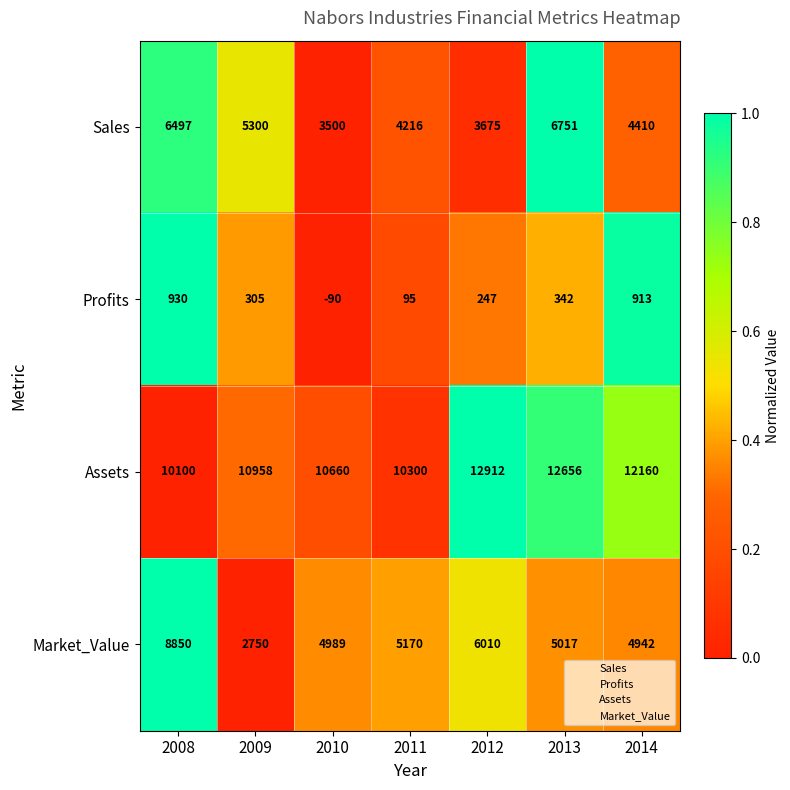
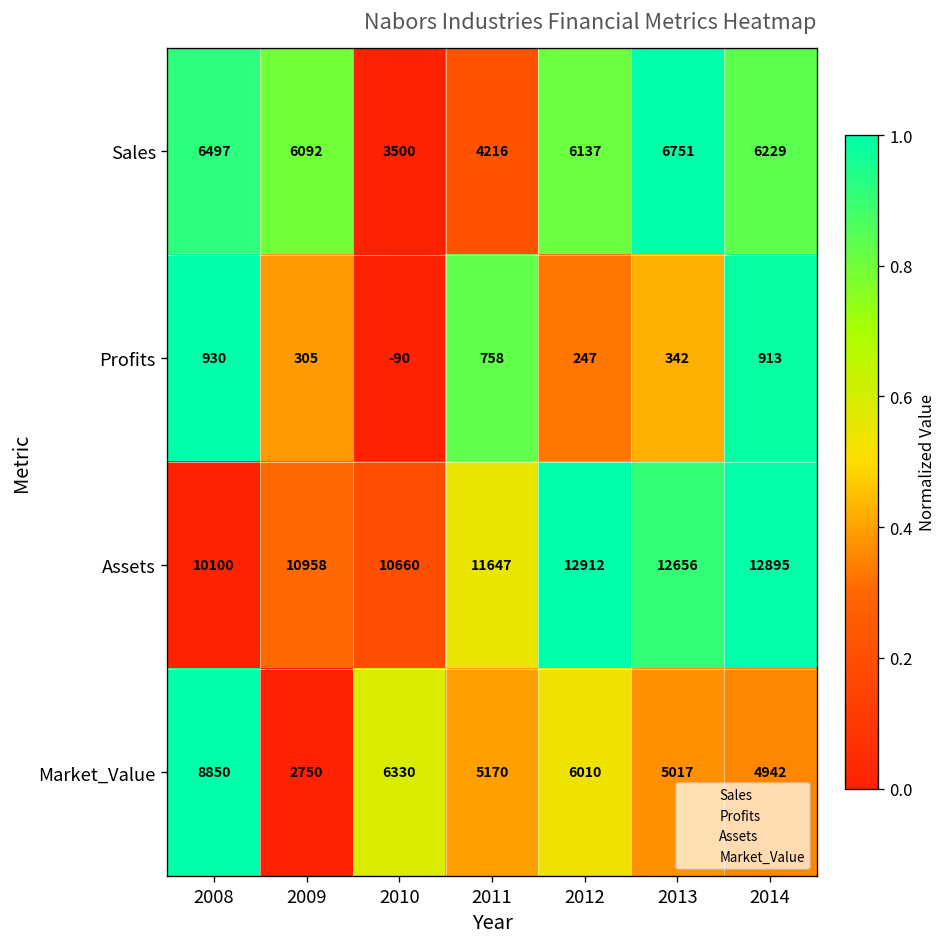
  {
    "Sales": {
      "2008": 6497,
-     "2009": 5300,
+     "2009": 6092,
      "2010": 3500,
      "2011": 4216,
-     "2012": 3675,
+     "2012": 6137,
      "2013": 6751,
-     "2014": 4410
+     "2014": 6229
    },
    "Profits": {
      "2008": 930,
      "2009": 305,
      "2010": -90,
-     "2011": 95,
+     "2011": 758,
      "2012": 247,
      "2013": 342,
      "2014": 913
    },
    "Assets": {
      "2008": 10100,
      "2009": 10958,
      "2010": 10660,
-     "2011": 10300,
+     "2011": 11647,
      "2012": 12912,
      "2013": 12656,
-     "2014": 12160
+     "2014": 12895
    },
    "Market_Value": {
      "2008": 8850,
      "2009": 2750,
-     "2010": 4989,
+     "2010": 6330,
      "2011": 5170,
      "2012": 6010,
      "2013": 5017,
      "2014": 4942
    }
  }
